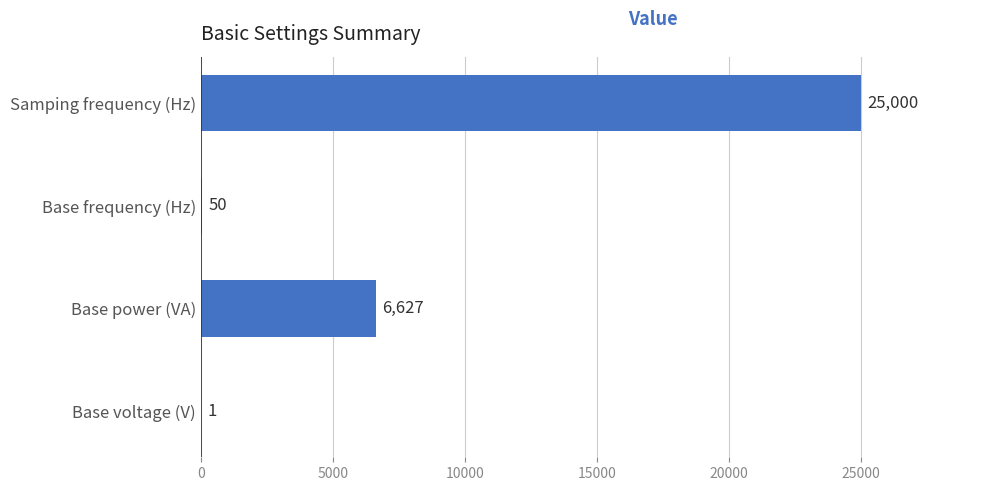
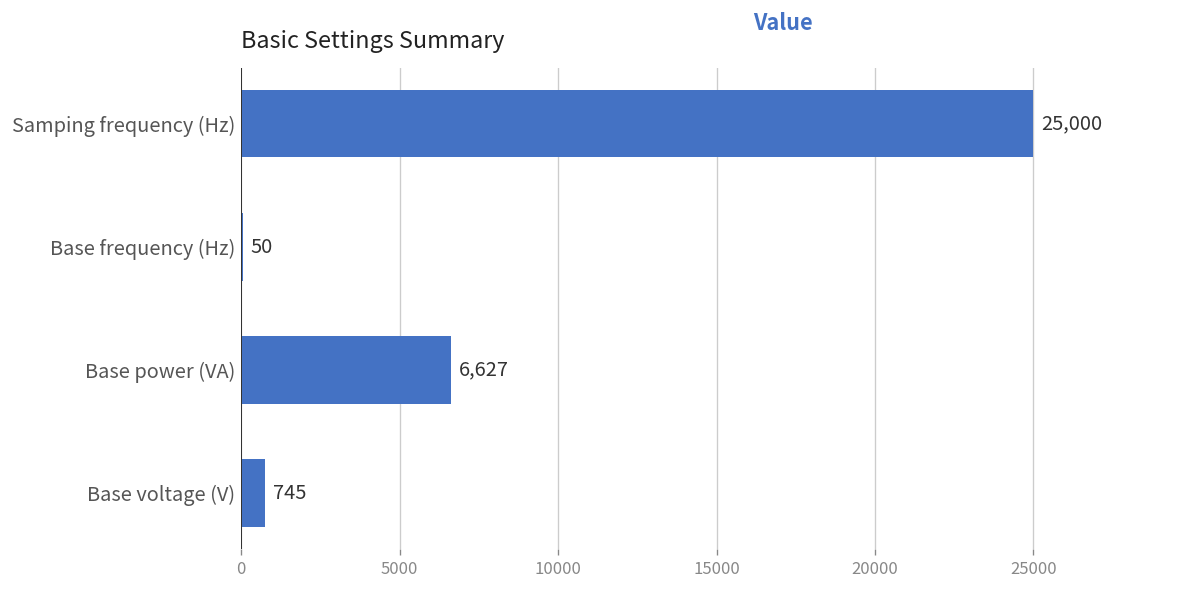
  {
    "Samping frequency (Hz)": "25,000",
    "Base frequency (Hz)": "50",
    "Base power (VA)": "6,627",
-   "Base voltage (V)": "1"
+   "Base voltage (V)": "745"
  }
